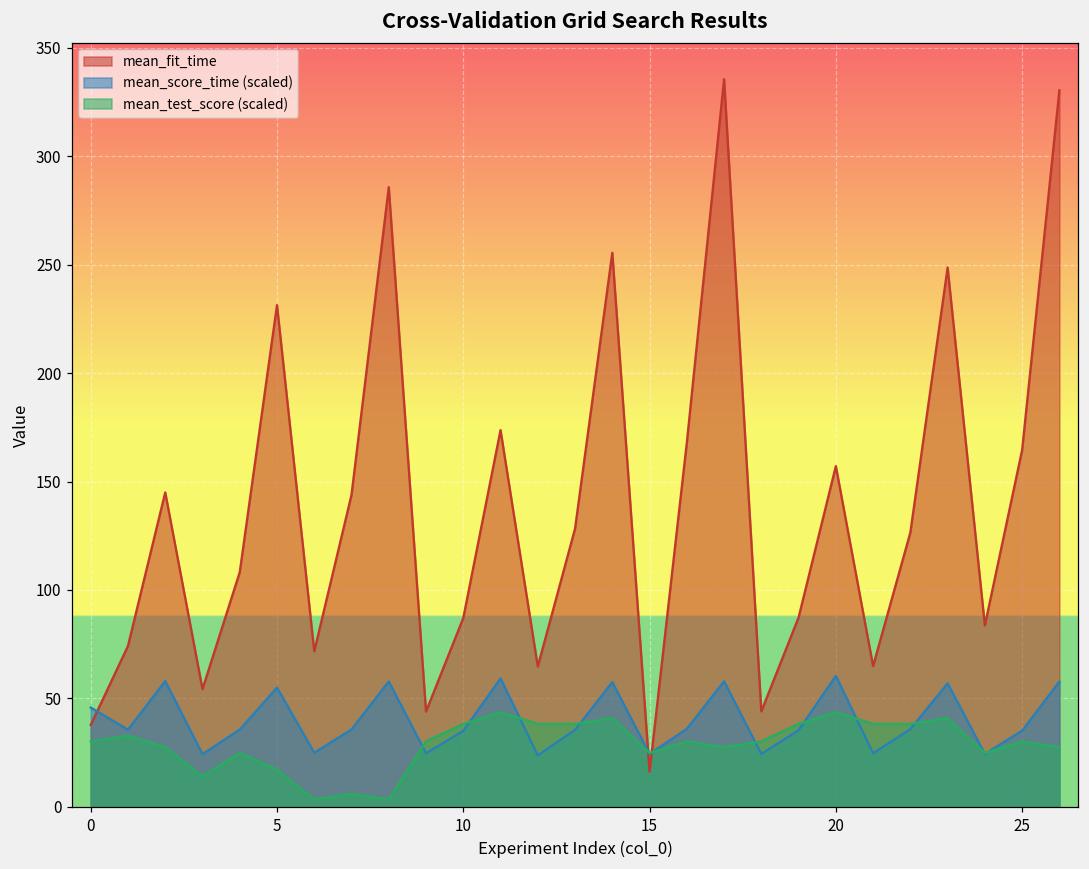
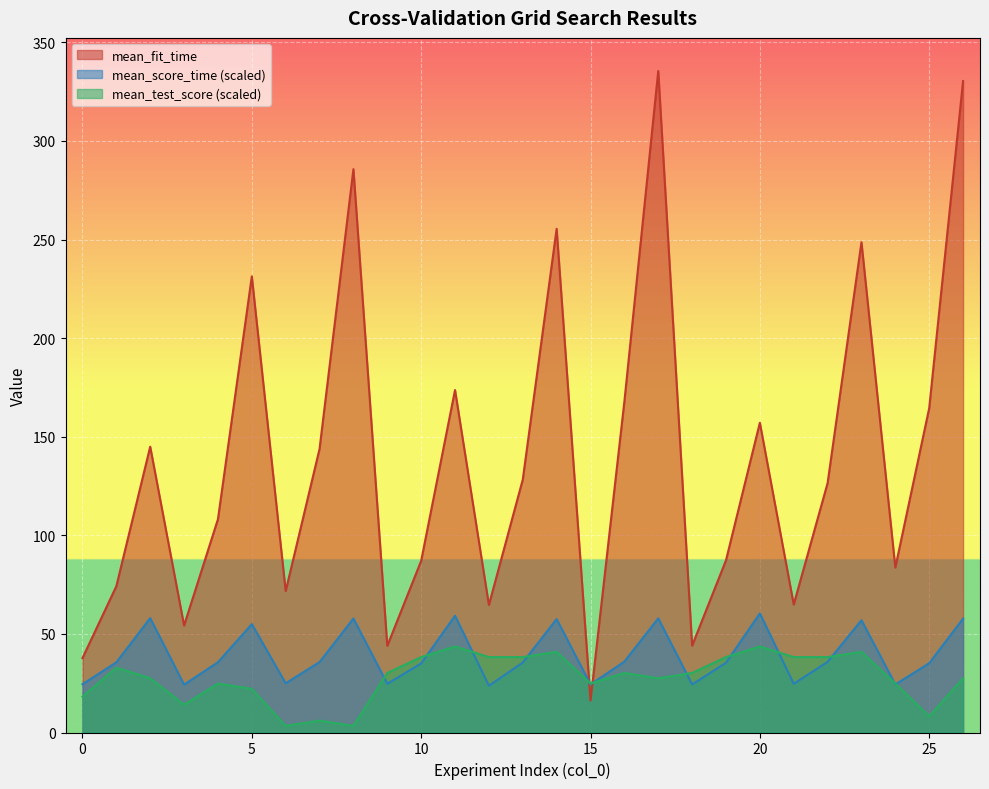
  {
    "mean_fit_time": {
      "0": 38,
      "5": 231,
      "10": 87,
      "15": 16,
      "20": 157,
      "25": 165
    },
    "mean_score_time (scaled)": {
-     "0": 46,
+     "0": 24,
      "5": 55,
      "10": 35,
      "20": 60,
      "25": 35
    },
    "mean_test_score (scaled)": {
-     "0": 30,
-     "5": 17,
+     "0": 18,
+     "5": 22,
      "10": 38,
      "20": 44,
-     "25": 30
+     "25": 8
    }
  }
